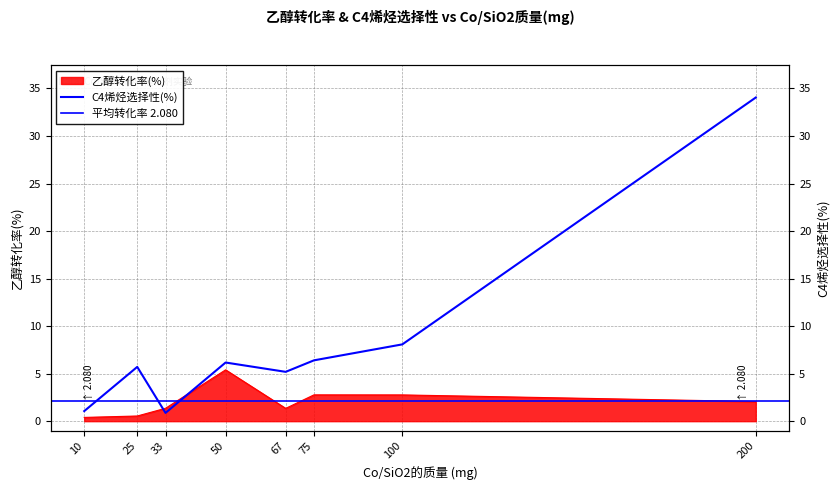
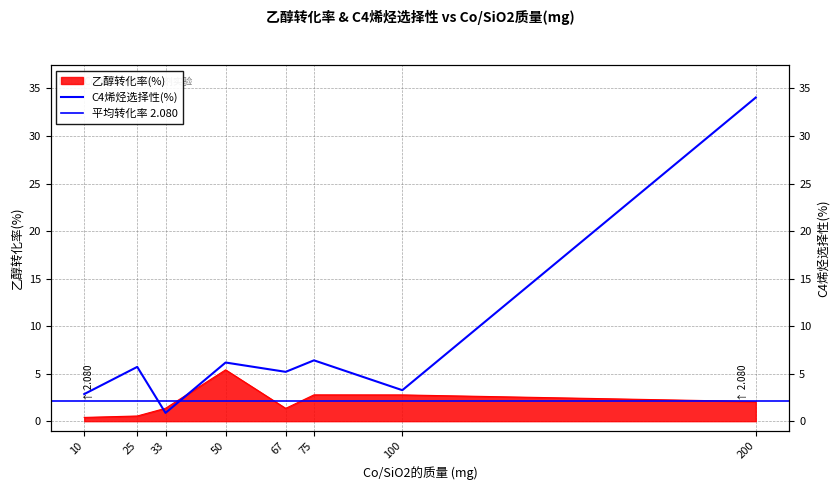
  {
    "乙醇转化率(%)": {
      "10": 0,
      "25": 1,
      "33": 1,
      "50": 5,
      "67": 1,
      "75": 3,
      "100": 3
    },
    "C4烯烃选择性(%)": {
-     "10": 1,
+     "10": 3,
      "25": 6,
      "33": 1,
      "50": 6,
      "67": 5,
      "75": 6,
-     "100": 8,
+     "100": 3,
      "200": 34
    }
  }
